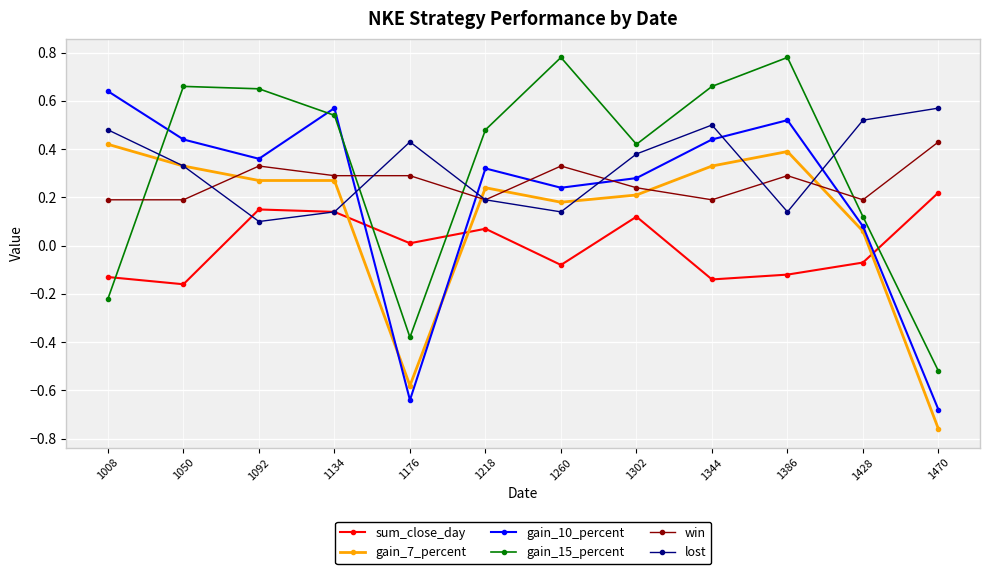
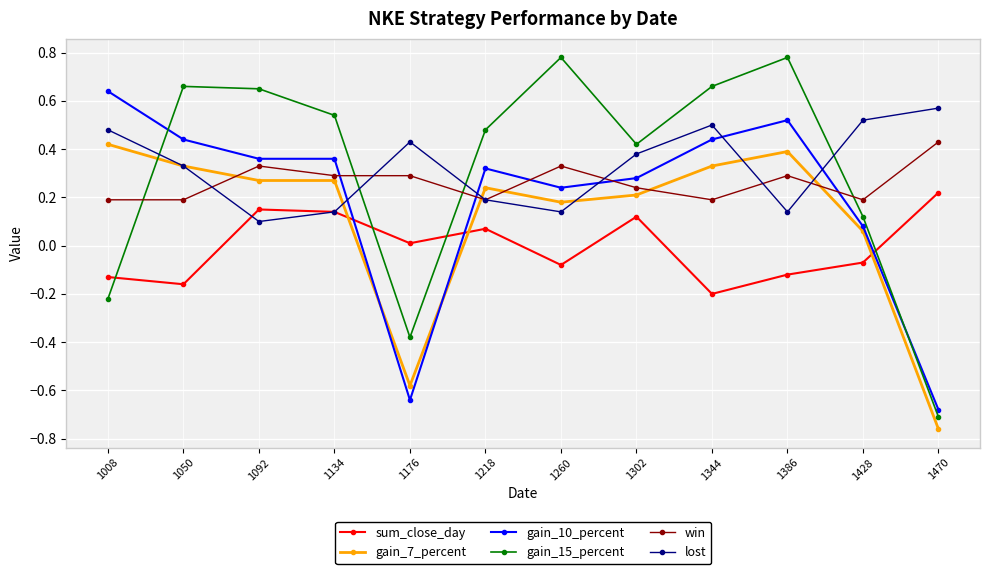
  {
    "sum_close_day": {
      "1008": -0.13,
      "1050": -0.16,
      "1092": 0.15,
      "1176": 0.01,
      "1218": 0.07,
      "1260": -0.08,
      "1302": 0.12,
-     "1344": -0.14,
+     "1344": -0.20,
      "1386": -0.12,
      "1428": -0.07,
      "1470": 0.22
    },
    "gain_7_percent": {
      "1008": 0.42,
      "1092": 0.27,
      "1134": 0.27,
      "1176": -0.58,
      "1218": 0.24,
      "1260": 0.18,
      "1302": 0.21,
      "1344": 0.33,
      "1386": 0.39,
      "1428": 0.06,
      "1470": -0.76
    },
    "gain_10_percent": {
      "1008": 0.64,
      "1050": 0.44,
      "1092": 0.36,
-     "1134": 0.57,
+     "1134": 0.36,
      "1176": -0.64,
      "1218": 0.32,
      "1260": 0.24,
      "1302": 0.28,
      "1344": 0.44,
      "1386": 0.52,
      "1428": 0.08,
      "1470": -0.68
    },
    "gain_15_percent": {
      "1008": -0.22,
      "1050": 0.66,
      "1092": 0.65,
      "1134": 0.54,
      "1176": -0.38,
      "1218": 0.48,
      "1260": 0.78,
      "1302": 0.42,
      "1344": 0.66,
      "1386": 0.78,
      "1428": 0.12,
-     "1470": -0.52
+     "1470": -0.71
    },
    "win": {
      "1008": 0.19,
      "1050": 0.19,
      "1092": 0.33,
      "1134": 0.29,
      "1176": 0.29,
      "1260": 0.33,
      "1302": 0.24,
      "1344": 0.19,
      "1386": 0.29,
      "1428": 0.19,
      "1470": 0.43
    },
    "lost": {
      "1008": 0.48,
      "1092": 0.10,
      "1176": 0.43,
      "1260": 0.14,
      "1302": 0.38,
      "1344": 0.50,
      "1386": 0.14,
      "1428": 0.52,
      "1470": 0.57
    }
  }
